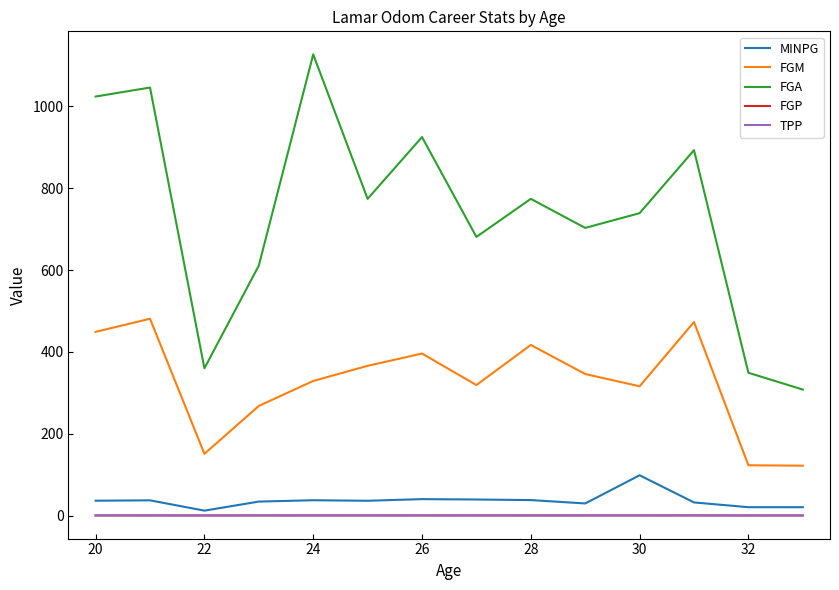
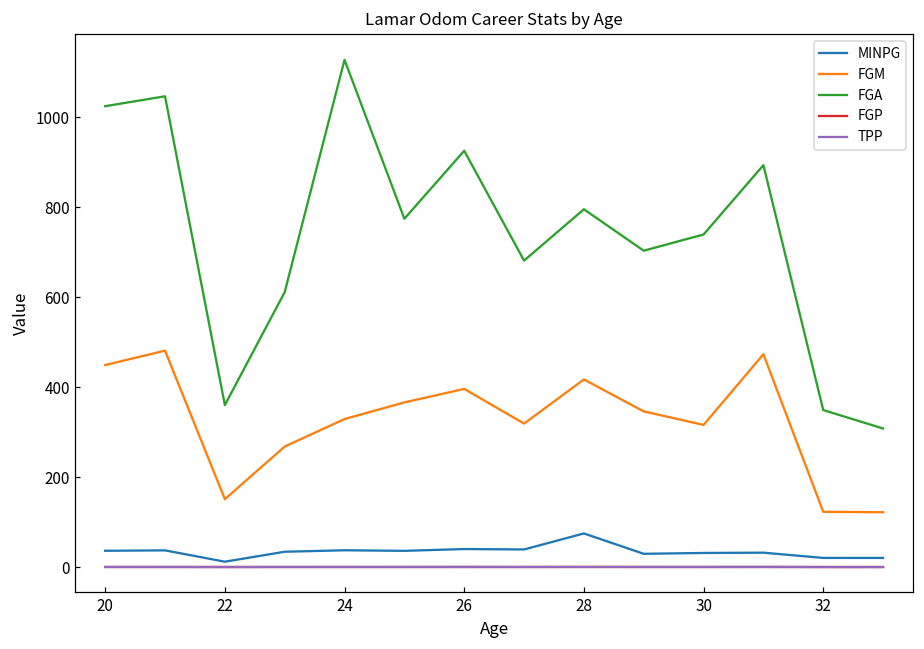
  {
    "MINPG": {
      "20": 40,
      "22": 10,
      "24": 40,
      "26": 40,
-     "28": 40,
-     "30": 100,
+     "28": 70,
+     "30": 30,
      "32": 20
    },
    "FGM": {
      "20": 450,
      "22": 150,
      "24": 330,
      "26": 400,
      "28": 420,
      "30": 320,
      "32": 120
    },
    "FGA": {
      "20": 1020,
      "22": 360,
      "24": 1130,
      "26": 930,
-     "28": 770,
+     "28": 800,
      "30": 740,
      "32": 350
    }
  }
